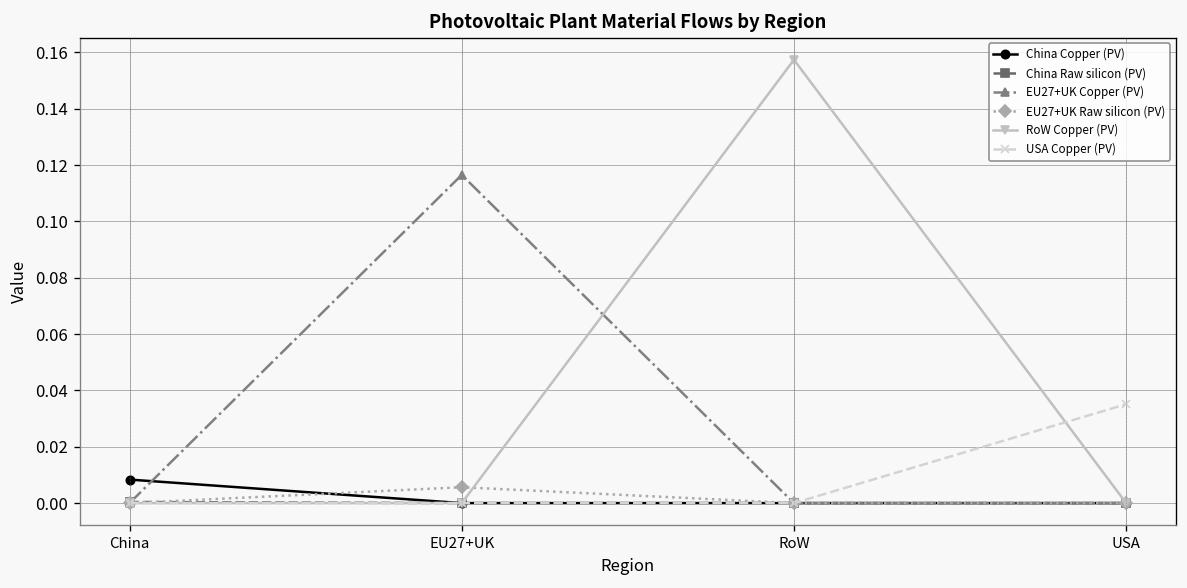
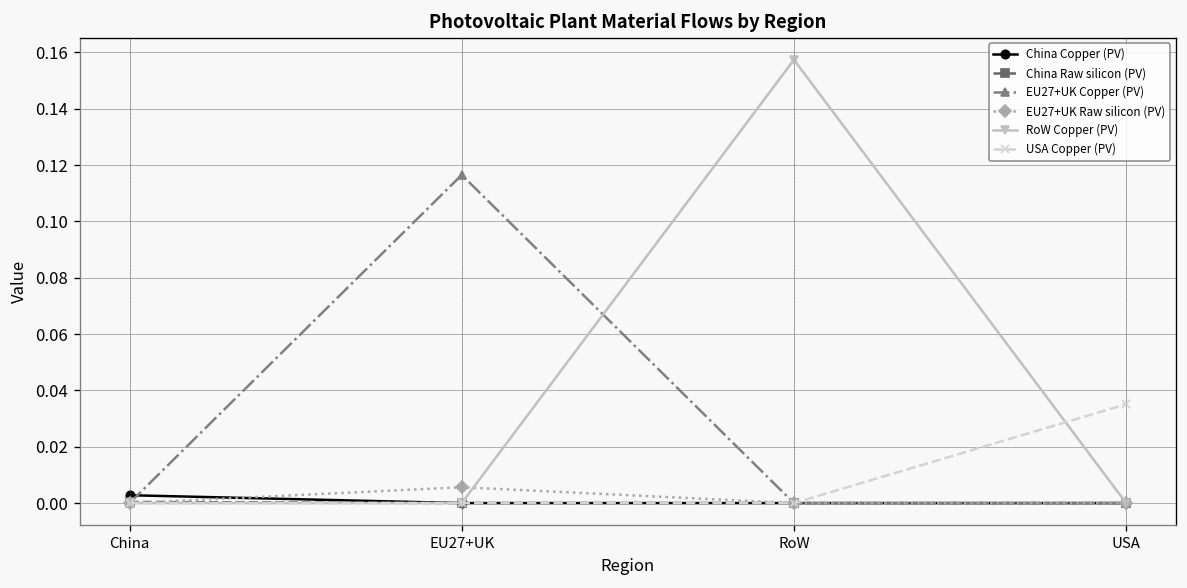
  {
    "China Copper (PV)": {
-     "China": 0.008
+     "China": 0.003
    }
  }
